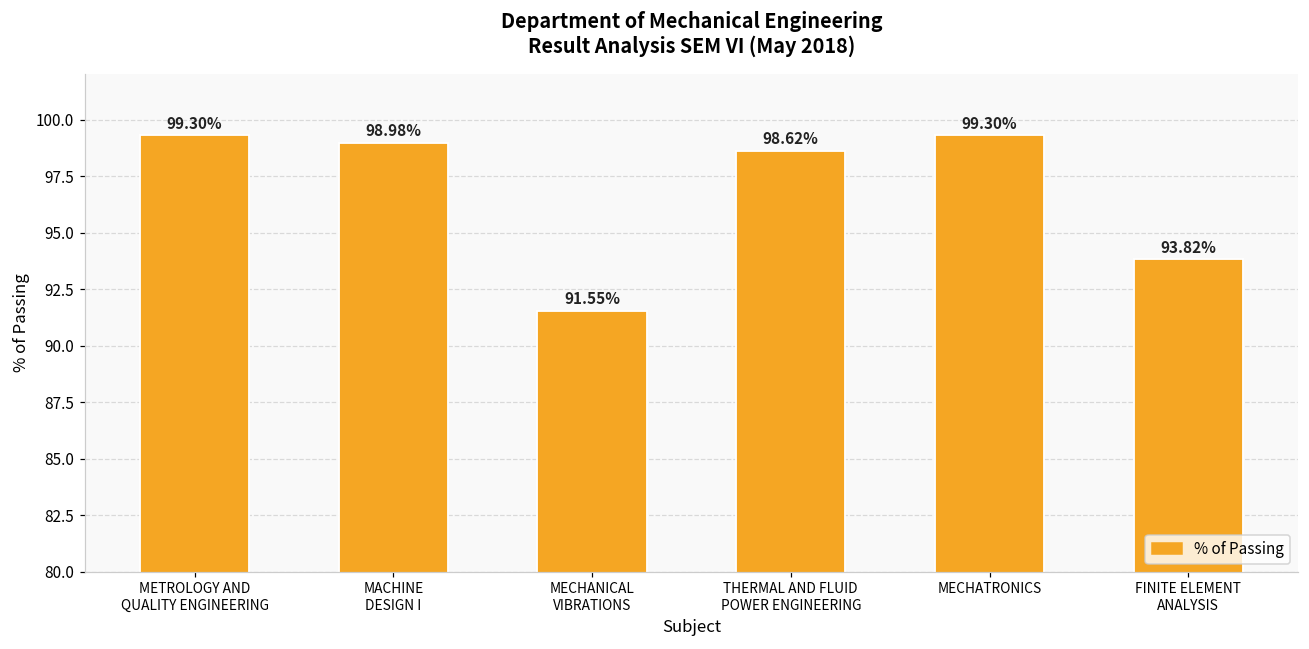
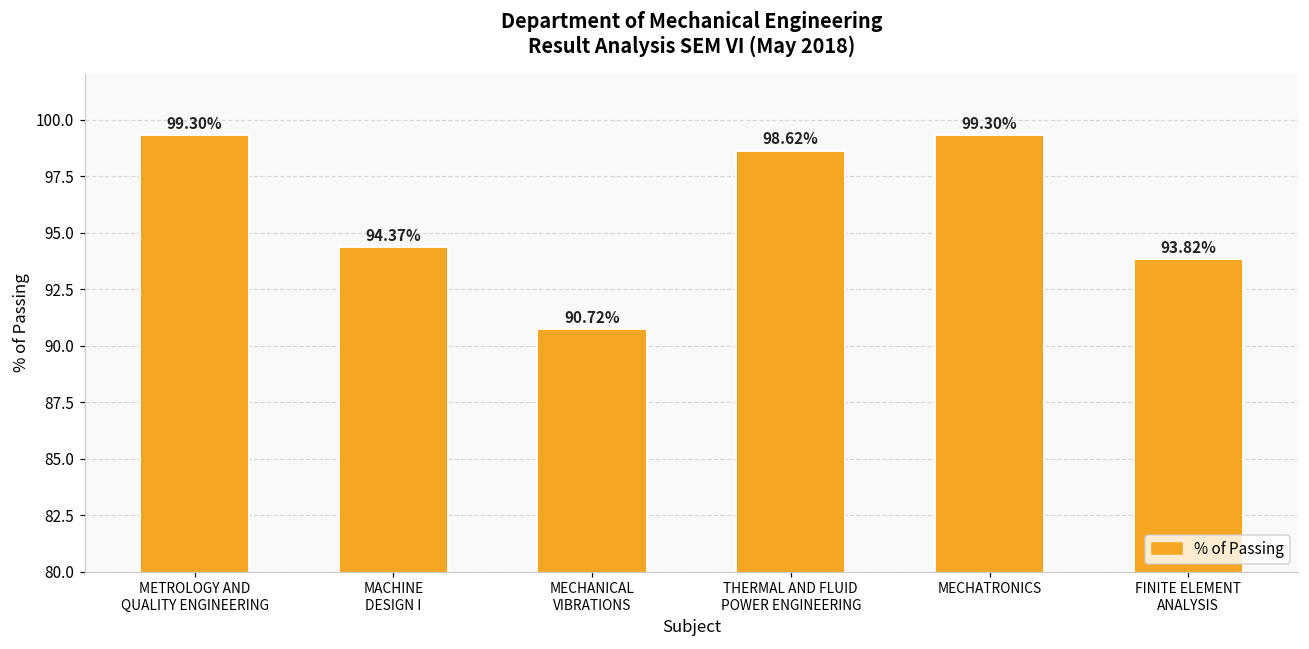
  {
    "METROLOGY AND QUALITY ENGINEERING": "99.30%",
-   "MACHINE DESIGN I": "98.98%",
-   "MECHANICAL VIBRATIONS": "91.55%",
+   "MACHINE DESIGN I": "94.37%",
+   "MECHANICAL VIBRATIONS": "90.72%",
    "THERMAL AND FLUID POWER ENGINEERING": "98.62%",
    "MECHATRONICS": "99.30%",
    "FINITE ELEMENT ANALYSIS": "93.82%"
  }
